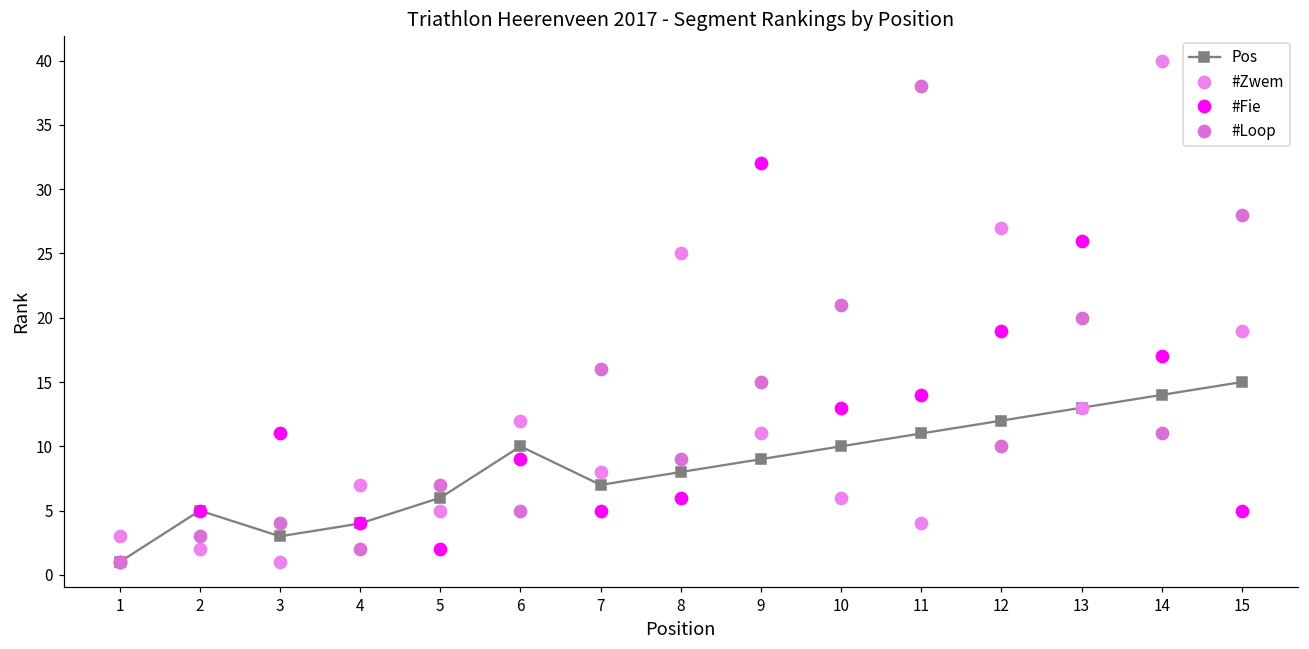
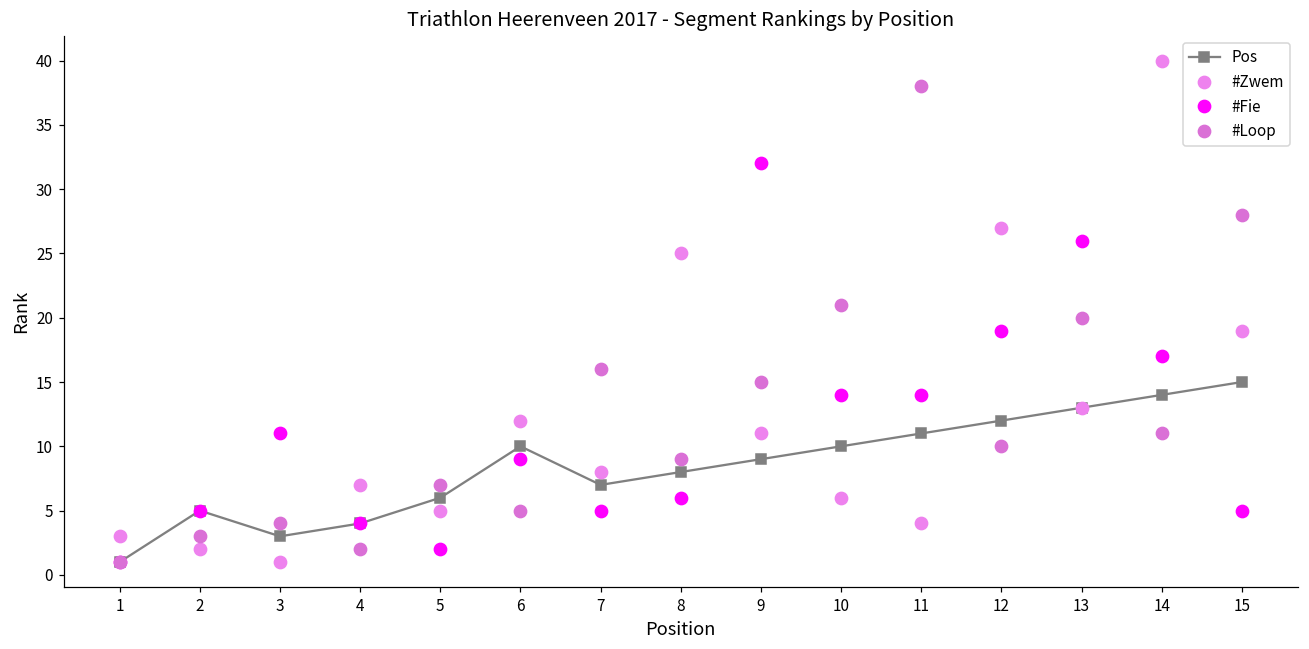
  {
    "Pos": {
      "3": 3,
      "5": 6,
      "6": 10,
      "7": 7,
      "8": 8,
      "9": 9,
      "10": 10,
      "11": 11,
      "12": 12,
      "14": 14,
      "15": 15
    },
    "#Fie": {
      "3": 11,
      "5": 2,
      "6": 9,
      "7": 5,
      "8": 6,
      "9": 32,
-     "10": 13,
+     "10": 14,
      "11": 14,
      "12": 19,
      "13": 26,
      "14": 17,
      "15": 5
    }
  }
